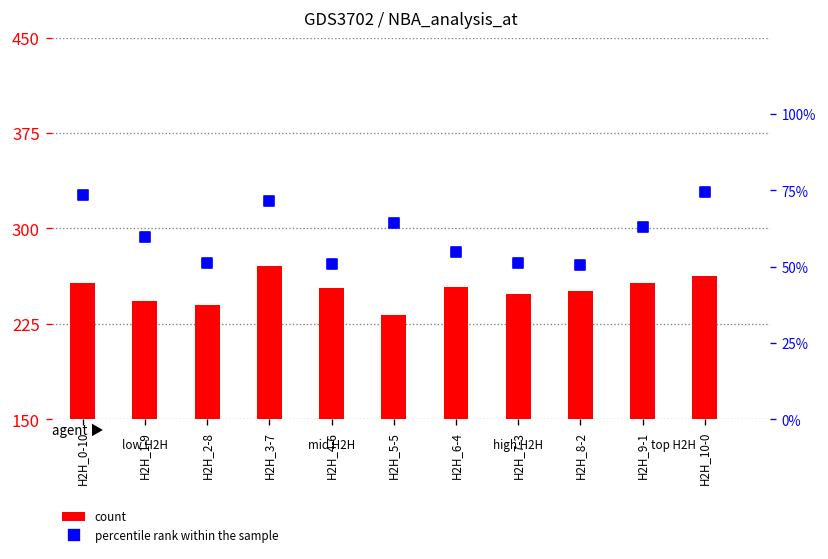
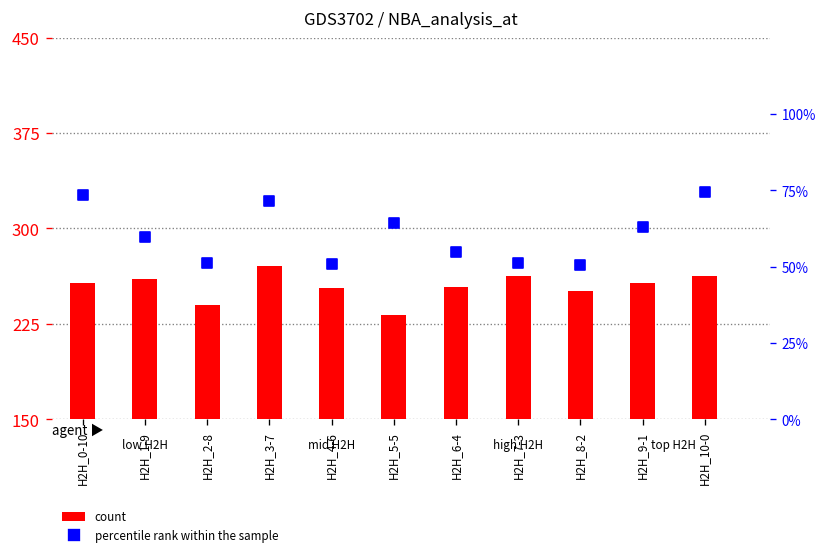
  {
    "count": {
      "H2H_0-10": 257,
-     "H2H_1-9": 243,
+     "H2H_1-9": 260,
      "H2H_2-8": 240,
      "H2H_3-7": 270,
      "H2H_4-6": 253,
      "H2H_5-5": 232,
      "H2H_6-4": 254,
-     "H2H_7-3": 248,
+     "H2H_7-3": 263,
      "H2H_8-2": 251,
      "H2H_9-1": 257,
      "H2H_10-0": 263
    }
  }
